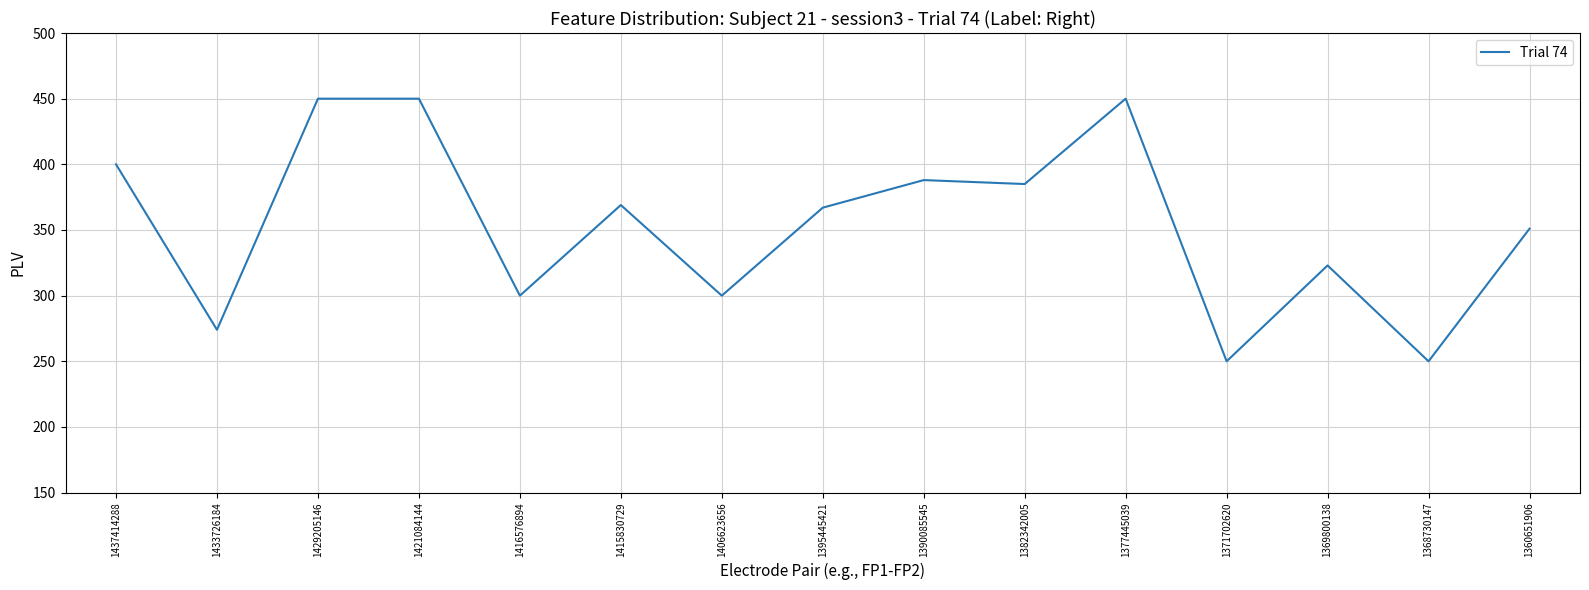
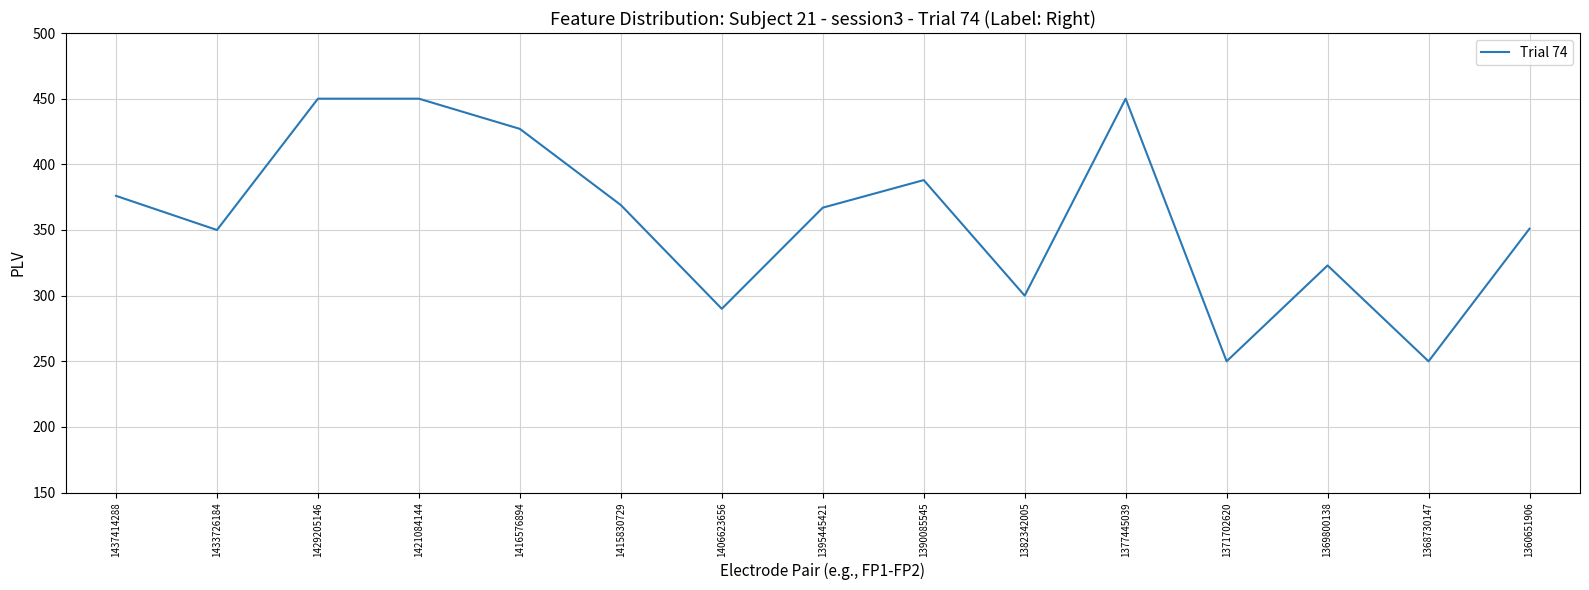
  {
-   "1437414288": 400,
-   "1433726184": 274,
+   "1437414288": 376,
+   "1433726184": 350,
    "1429205146": 450,
    "1421084144": 450,
-   "1416576894": 300,
+   "1416576894": 427,
    "1415830729": 369,
-   "1406623656": 300,
+   "1406623656": 290,
    "1395445421": 367,
    "1390085545": 388,
-   "1382342005": 385,
+   "1382342005": 300,
    "1377445039": 450,
    "1371702620": 250,
    "1369800138": 323,
    "1368730147": 250,
    "1360651906": 351
  }
